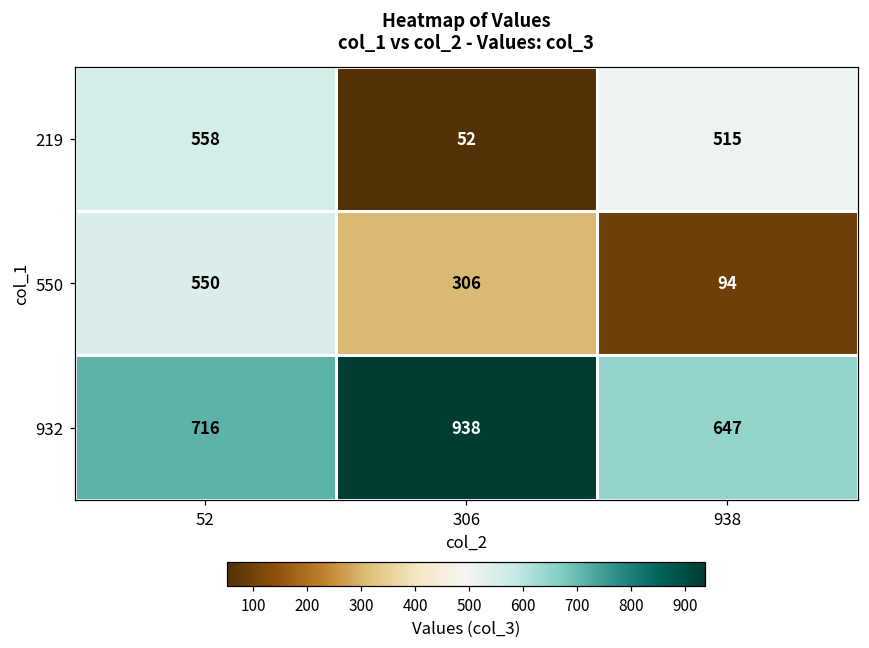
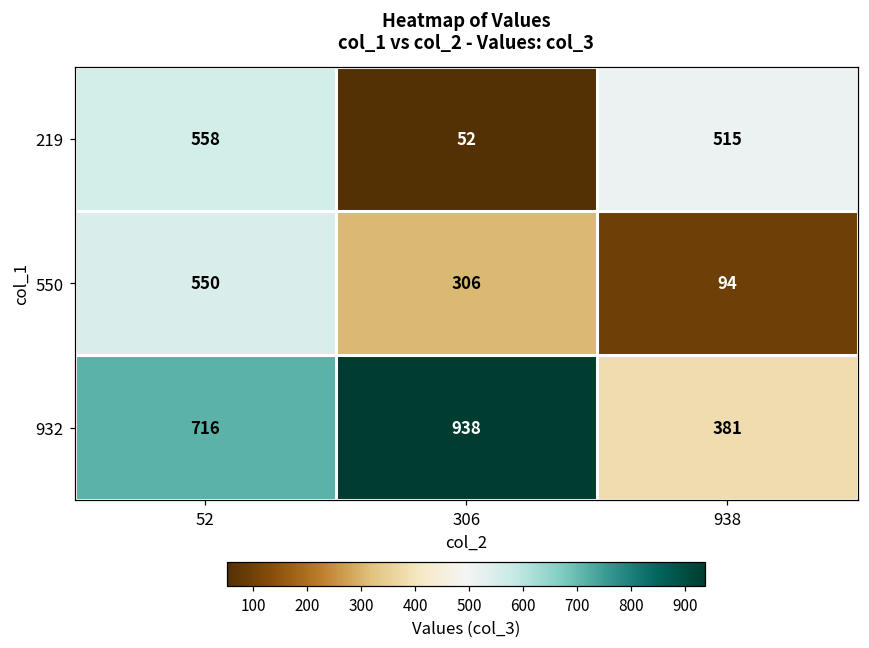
  {
    "219": {
      "52": 558,
      "306": 52,
      "938": 515
    },
    "550": {
      "52": 550,
      "306": 306,
      "938": 94
    },
    "932": {
      "52": 716,
      "306": 938,
-     "938": 647
+     "938": 381
    }
  }
